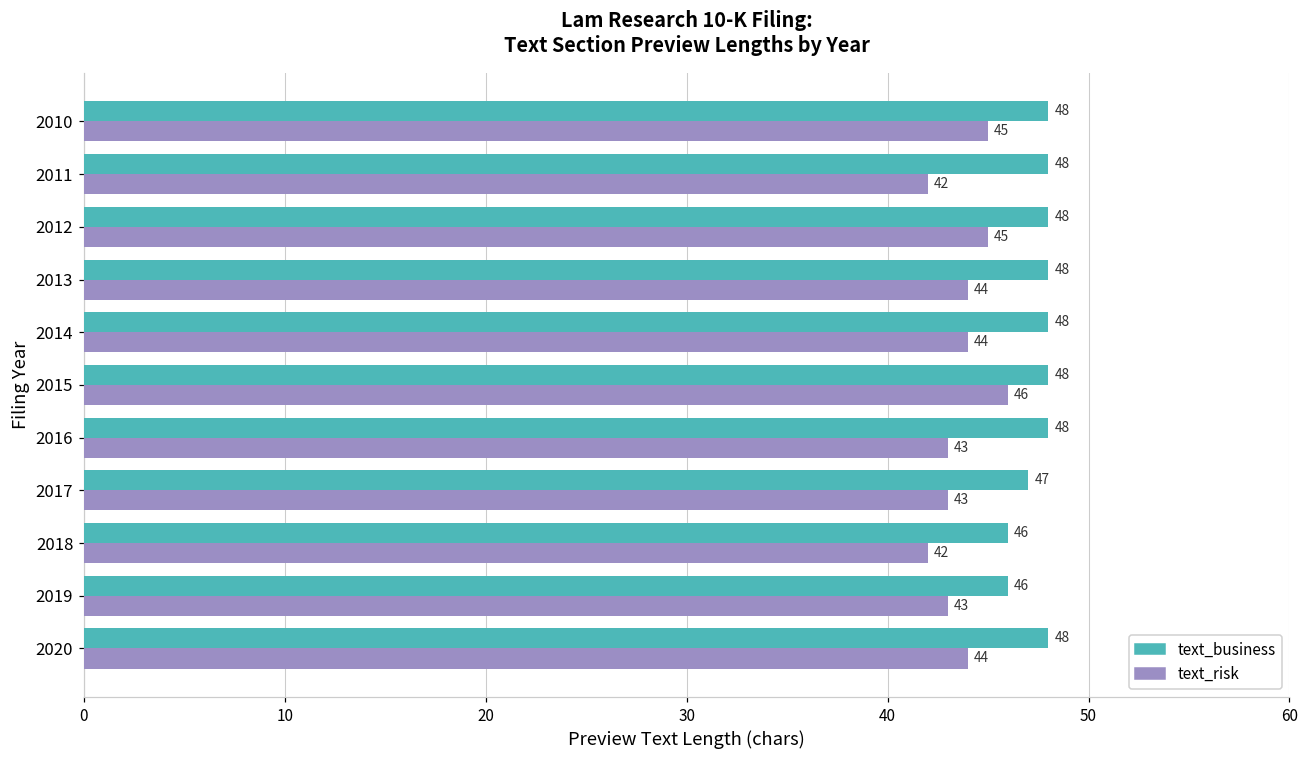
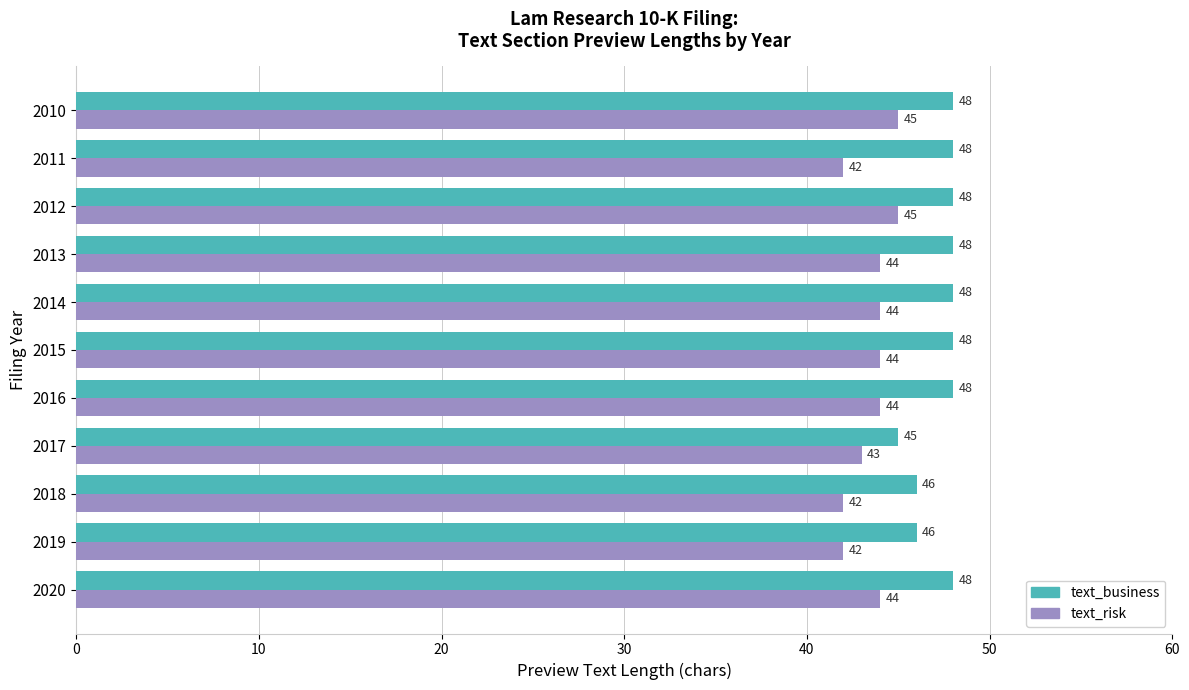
  {
    "text_business": {
      "2010": 48,
      "2011": 48,
      "2012": 48,
      "2013": 48,
      "2014": 48,
      "2015": 48,
      "2016": 48,
-     "2017": 47,
+     "2017": 45,
      "2018": 46,
      "2019": 46,
      "2020": 48
    },
    "text_risk": {
      "2010": 45,
      "2011": 42,
      "2012": 45,
      "2013": 44,
      "2014": 44,
-     "2015": 46,
-     "2016": 43,
+     "2015": 44,
+     "2016": 44,
      "2017": 43,
      "2018": 42,
-     "2019": 43,
+     "2019": 42,
      "2020": 44
    }
  }
